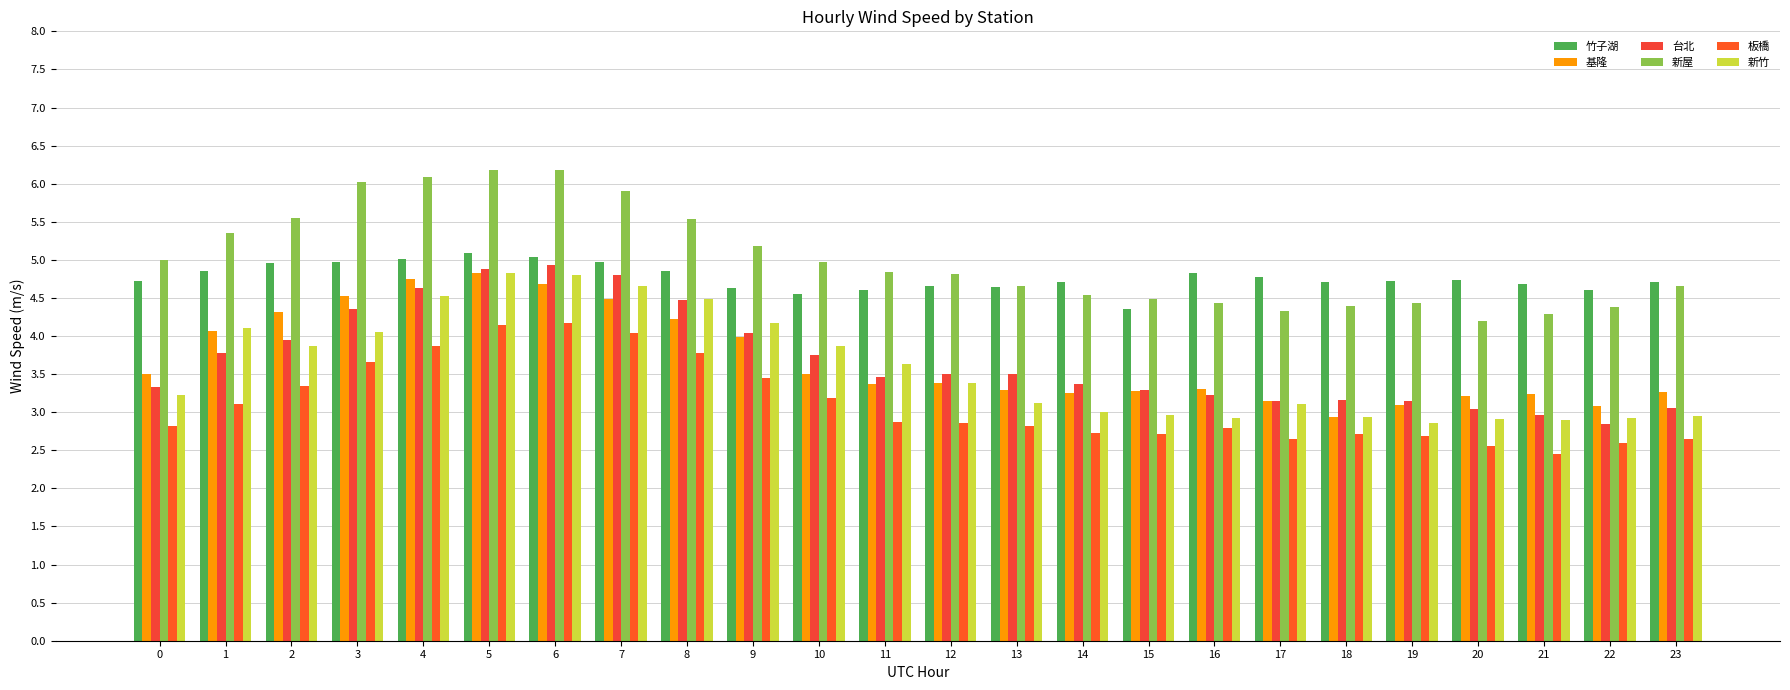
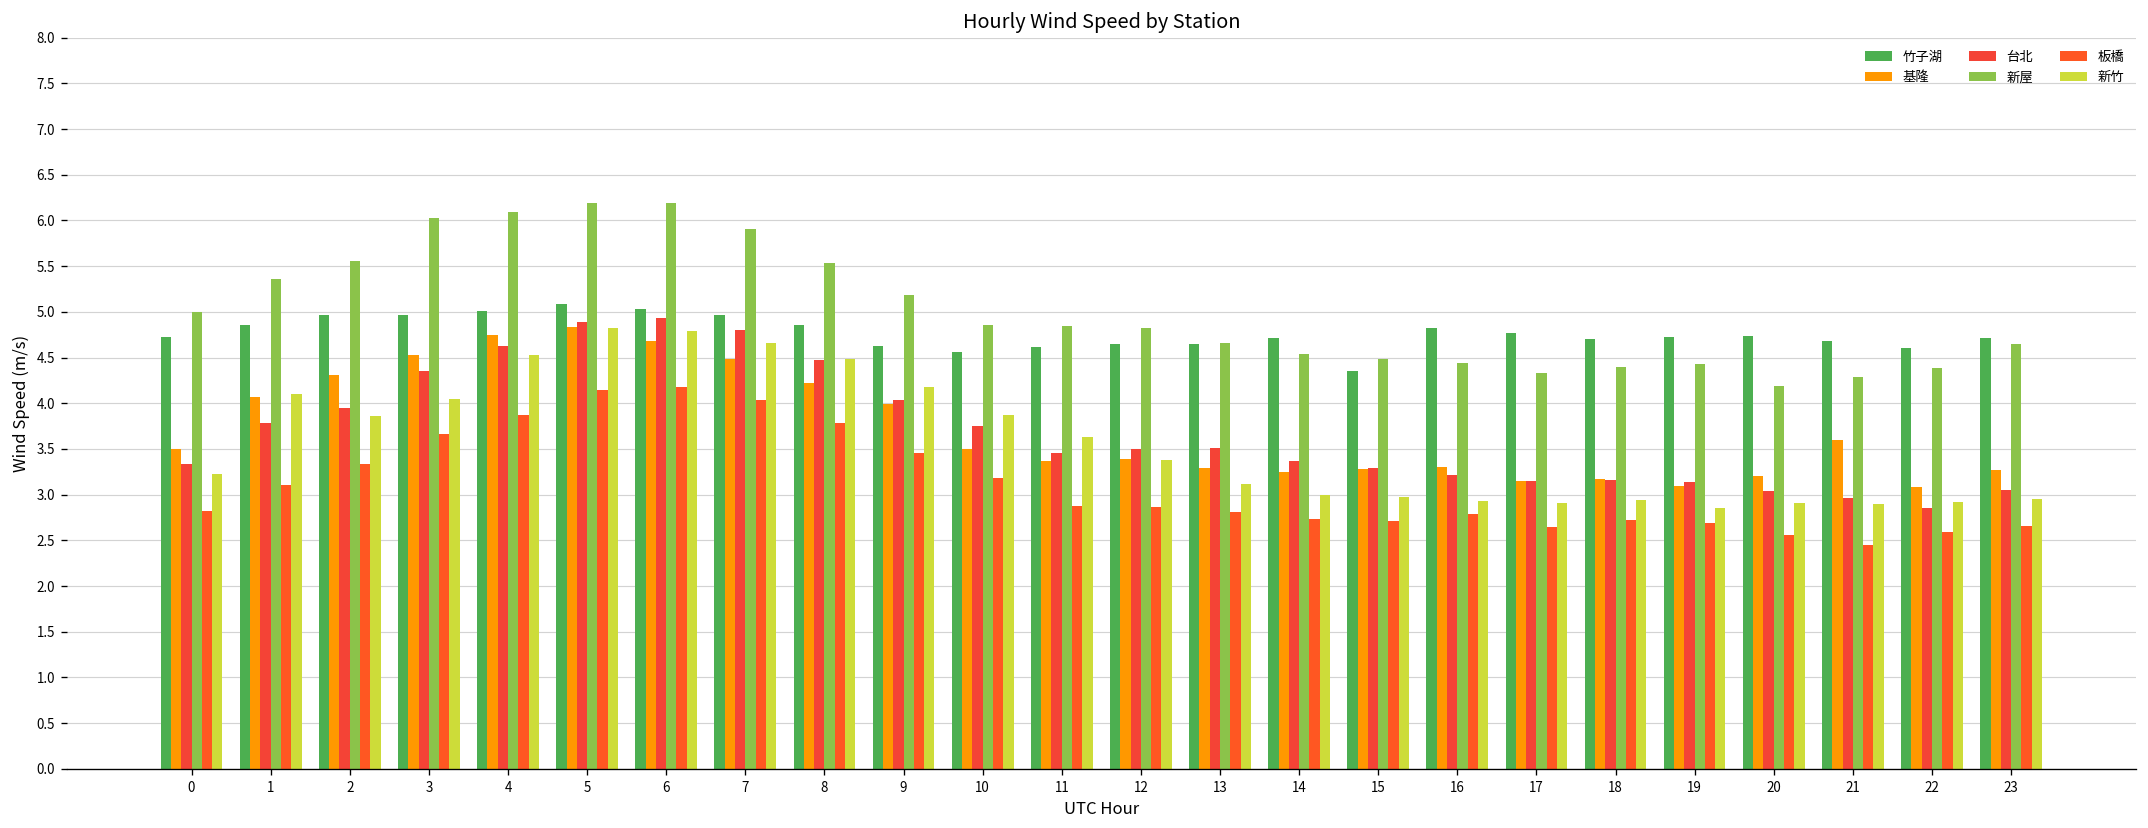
  {
    "竹子湖": {
      "0": 4.7,
      "1": 4.9,
      "2": 5.0,
      "3": 5.0,
      "4": 5.0,
      "5": 5.1,
      "6": 5.0,
      "7": 5.0,
      "8": 4.9,
      "9": 4.6,
      "10": 4.6,
      "11": 4.6,
      "12": 4.7,
      "13": 4.6,
      "14": 4.7,
      "15": 4.4,
      "16": 4.8,
      "17": 4.8,
      "18": 4.7,
      "19": 4.7,
      "20": 4.7,
      "21": 4.7,
      "22": 4.6,
      "23": 4.7
    },
    "基隆": {
      "0": 3.5,
      "1": 4.1,
      "2": 4.3,
      "3": 4.5,
      "4": 4.7,
      "5": 4.8,
      "6": 4.7,
      "7": 4.5,
      "8": 4.2,
      "9": 4.0,
      "10": 3.5,
      "11": 3.4,
      "12": 3.4,
      "13": 3.3,
      "14": 3.2,
      "15": 3.3,
      "16": 3.3,
      "17": 3.2,
-     "18": 2.9,
+     "18": 3.2,
      "19": 3.1,
      "20": 3.2,
-     "21": 3.2,
+     "21": 3.6,
      "22": 3.1,
      "23": 3.3
    },
    "新屋": {
      "0": 5.0,
      "1": 5.4,
      "2": 5.6,
      "3": 6.0,
      "4": 6.1,
      "5": 6.2,
      "6": 6.2,
      "7": 5.9,
      "8": 5.5,
      "9": 5.2,
-     "10": 5.0,
+     "10": 4.9,
      "11": 4.8,
      "12": 4.8,
      "13": 4.7,
      "14": 4.5,
      "15": 4.5,
      "16": 4.4,
      "17": 4.3,
      "18": 4.4,
      "19": 4.4,
      "20": 4.2,
      "21": 4.3,
      "22": 4.4,
      "23": 4.7
    },
    "新竹": {
      "0": 3.2,
      "1": 4.1,
      "2": 3.9,
      "3": 4.0,
      "4": 4.5,
      "5": 4.8,
      "6": 4.8,
      "7": 4.7,
      "8": 4.5,
      "9": 4.2,
      "10": 3.9,
      "11": 3.6,
      "12": 3.4,
      "13": 3.1,
      "14": 3.0,
      "15": 3.0,
      "16": 2.9,
-     "17": 3.1,
+     "17": 2.9,
      "18": 2.9,
      "19": 2.9,
      "20": 2.9,
      "21": 2.9,
      "22": 2.9,
      "23": 3.0
    }
  }
